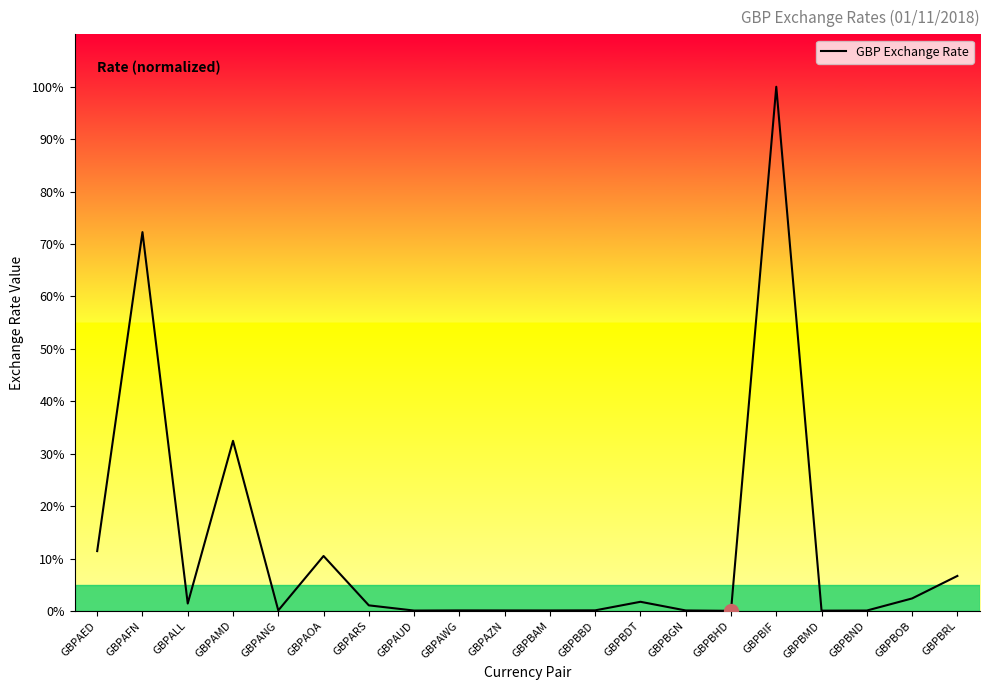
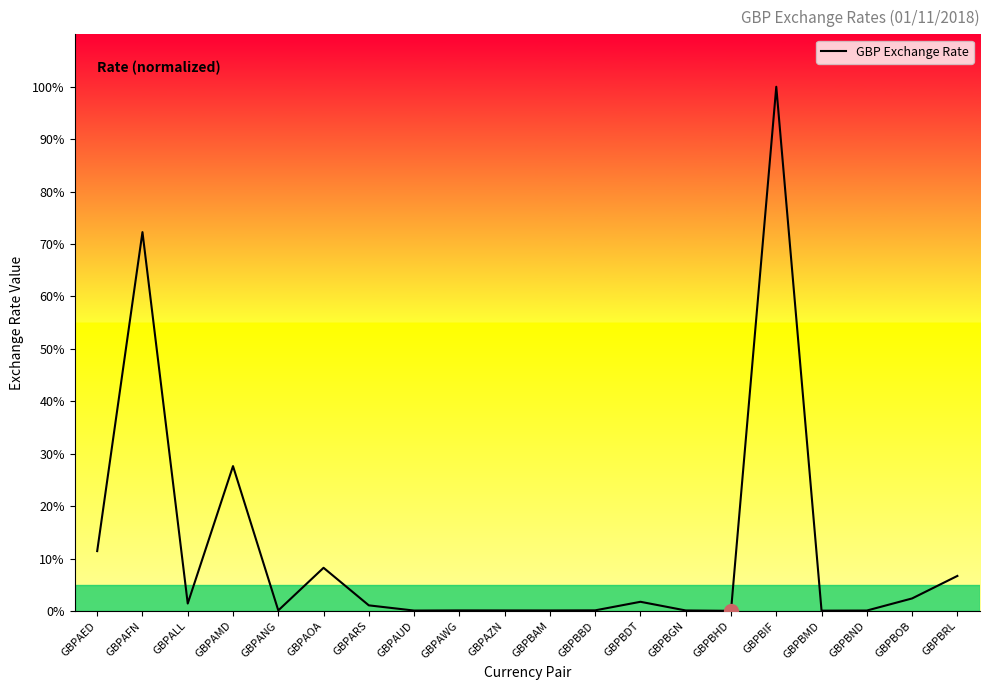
  {
    "GBP Exchange Rate": {
      "GBPAED": "11%",
      "GBPAFN": "72%",
-     "GBPAMD": "32%",
-     "GBPAOA": "10%",
+     "GBPAMD": "28%",
+     "GBPAOA": "8%",
      "GBPBIF": "100%",
      "GBPBRL": "7%"
    }
  }
